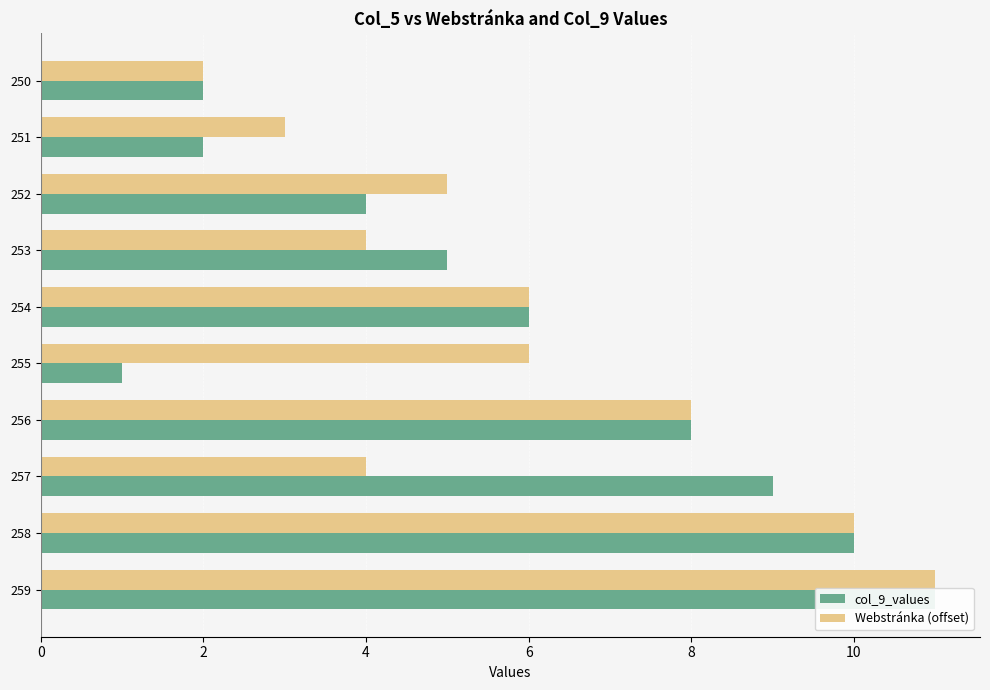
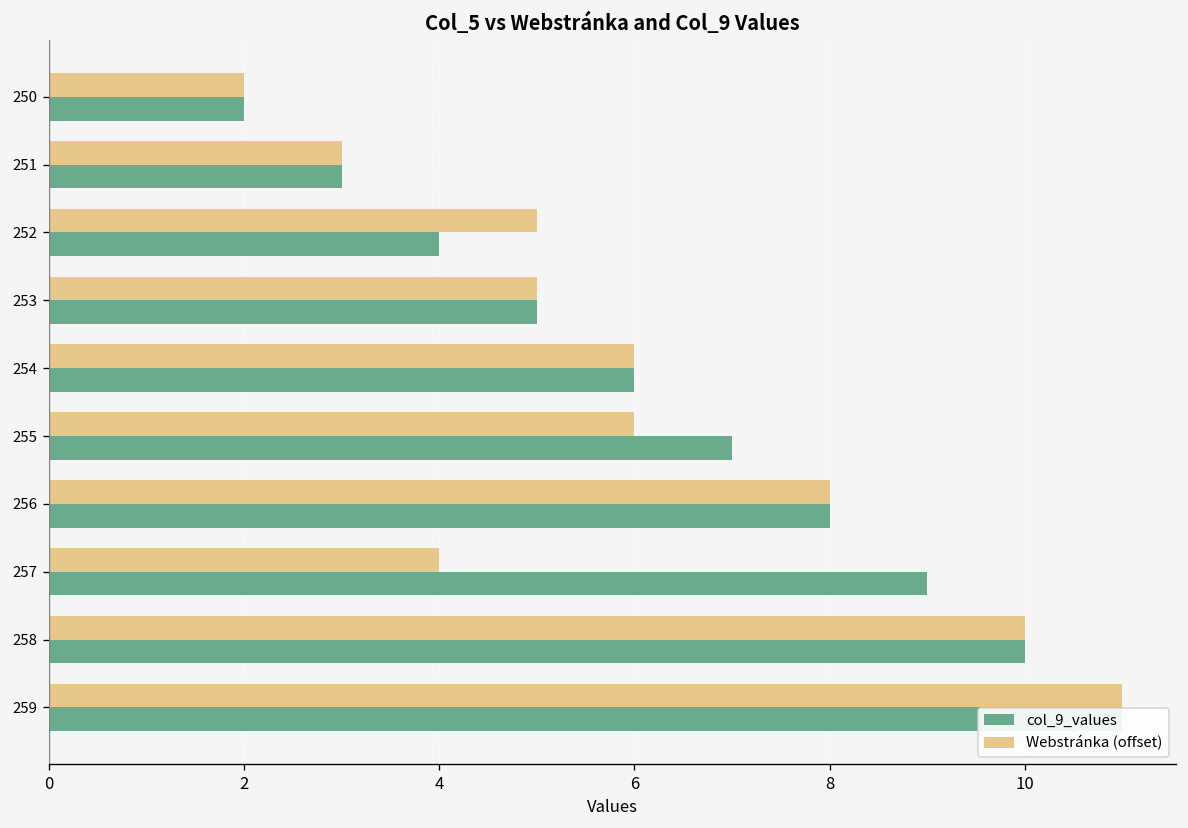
  {
    "col_9_values": {
      "250": 2,
-     "251": 2,
+     "251": 3,
      "252": 4,
      "253": 5,
      "254": 6,
-     "255": 1,
+     "255": 7,
      "256": 8,
      "257": 9,
      "258": 10
    },
    "Webstránka (offset)": {
      "250": 2.0,
      "251": 3.0,
      "252": 5.0,
-     "253": 4.0,
+     "253": 5.0,
      "254": 6.0,
      "255": 6.0,
      "256": 8.0,
      "257": 4.0,
      "258": 10.0,
      "259": 11.0
    }
  }
